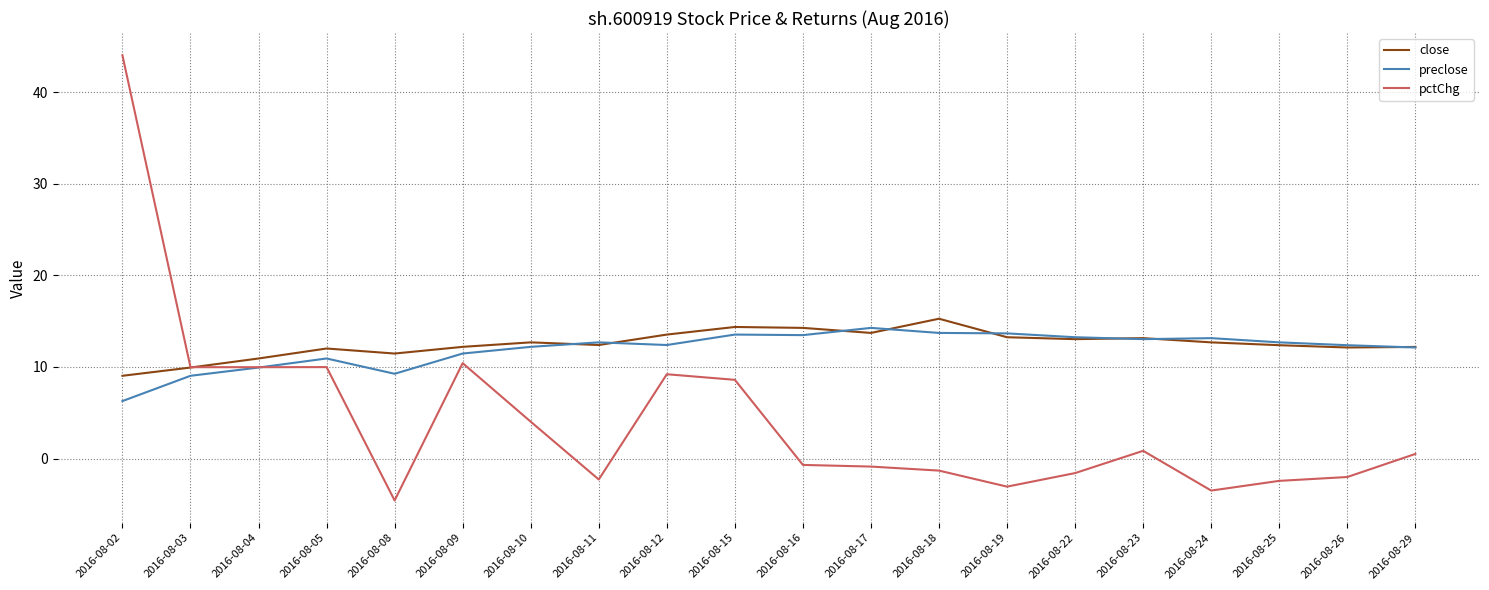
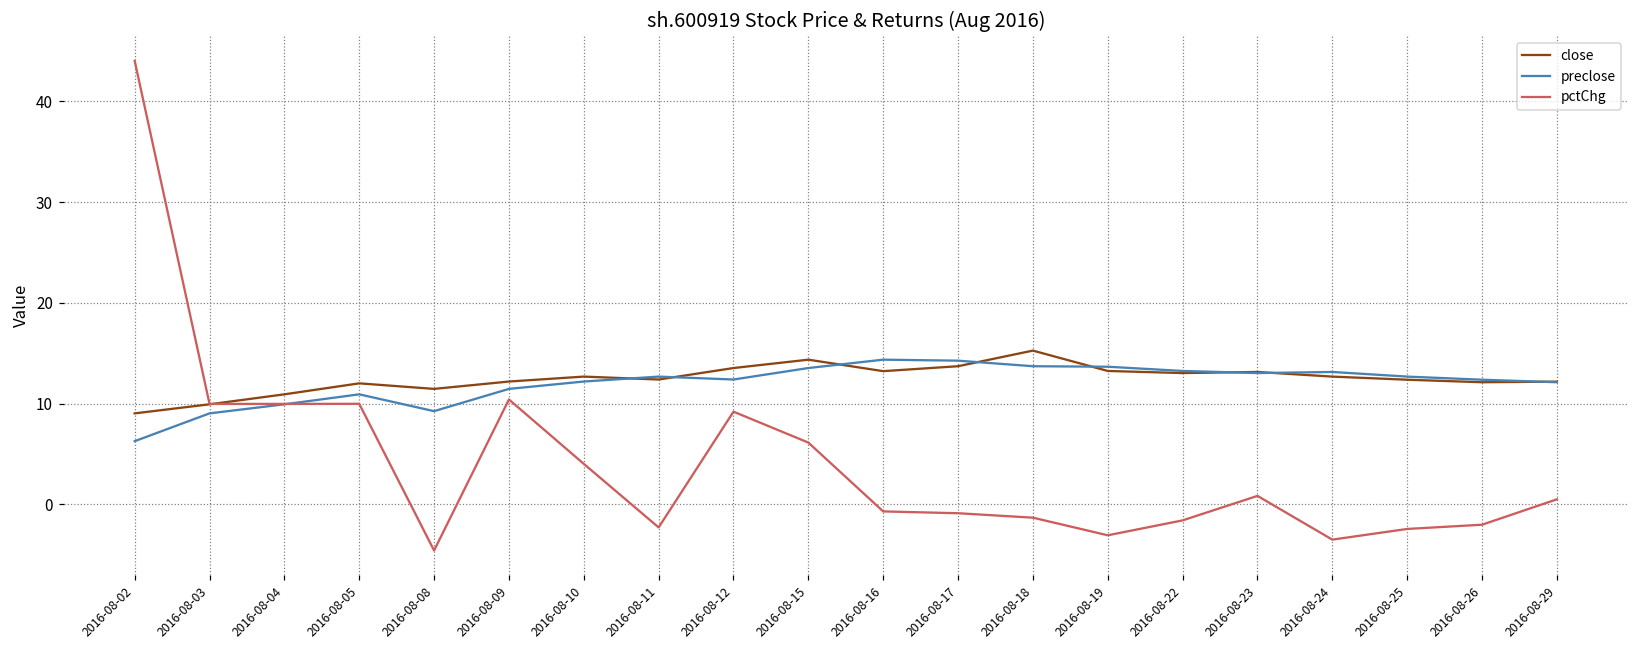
  {
    "close": {
      "2016-08-02": 9,
      "2016-08-04": 11,
      "2016-08-05": 12,
      "2016-08-08": 11,
      "2016-08-09": 12,
      "2016-08-10": 13,
      "2016-08-11": 12,
      "2016-08-12": 14,
      "2016-08-15": 14,
-     "2016-08-16": 14,
+     "2016-08-16": 13,
      "2016-08-17": 14,
      "2016-08-18": 15,
      "2016-08-19": 13,
      "2016-08-24": 13,
      "2016-08-25": 12
    },
    "preclose": {
      "2016-08-02": 6,
      "2016-08-03": 9,
      "2016-08-05": 11,
      "2016-08-08": 9,
      "2016-08-09": 11,
      "2016-08-10": 12,
      "2016-08-11": 13,
      "2016-08-12": 12,
      "2016-08-15": 14,
-     "2016-08-16": 13,
+     "2016-08-16": 14,
      "2016-08-17": 14,
      "2016-08-18": 14,
      "2016-08-19": 14,
      "2016-08-24": 13,
      "2016-08-25": 13
    },
    "pctChg": {
      "2016-08-02": 44,
      "2016-08-05": 10,
      "2016-08-08": -5,
      "2016-08-09": 10,
      "2016-08-10": 4,
      "2016-08-11": -2,
      "2016-08-12": 9,
-     "2016-08-15": 9,
+     "2016-08-15": 6,
      "2016-08-16": -1,
      "2016-08-17": -1,
      "2016-08-18": -1,
      "2016-08-19": -3,
      "2016-08-22": -2,
      "2016-08-23": 1,
      "2016-08-24": -4,
      "2016-08-25": -2,
      "2016-08-26": -2,
      "2016-08-29": 1
    }
  }
